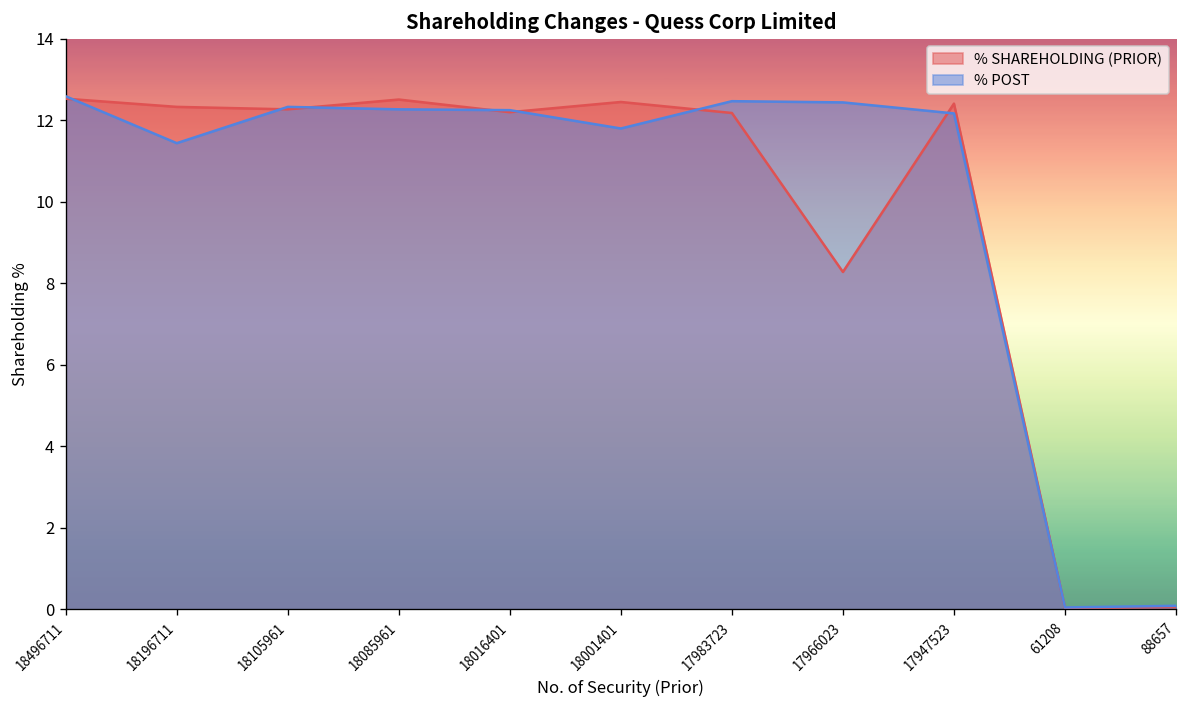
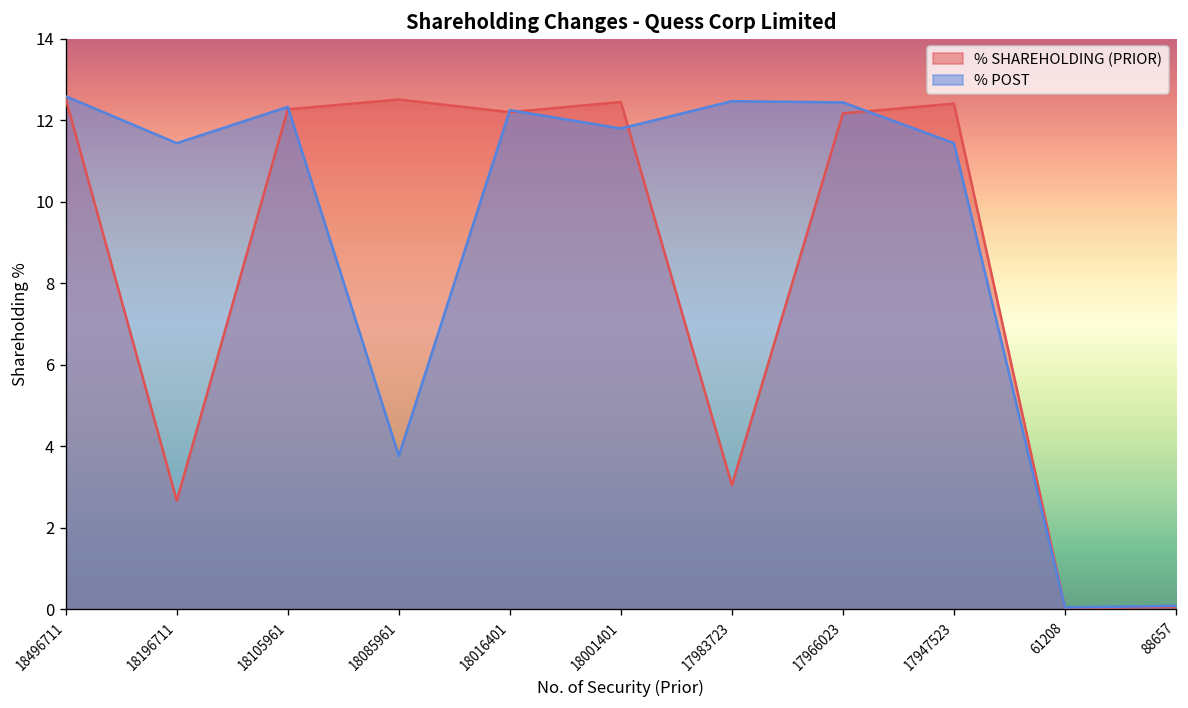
  {
    "% SHAREHOLDING (PRIOR)": {
-     "18196711": 12.3,
+     "18196711": 2.7,
      "18085961": 12.5,
      "18001401": 12.5,
-     "17983723": 12.2,
-     "17966023": 8.3,
+     "17983723": 3.1,
+     "17966023": 12.2,
      "17947523": 12.4
    },
    "% POST": {
      "18196711": 11.4,
-     "18085961": 12.3,
+     "18085961": 3.8,
      "18001401": 11.8,
      "17983723": 12.5,
      "17966023": 12.4,
-     "17947523": 12.2
+     "17947523": 11.4
    }
  }
